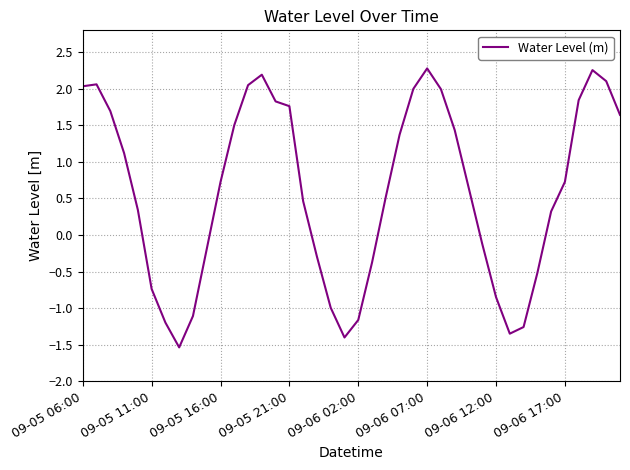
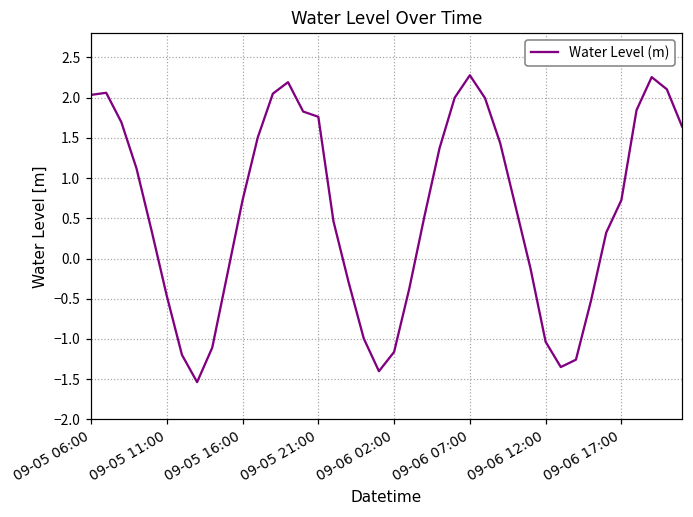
  {
    "09-05 06:00": 2.0,
-   "09-05 11:00": -0.7,
+   "09-05 11:00": -0.5,
    "09-05 16:00": 0.7,
    "09-05 21:00": 1.8,
    "09-06 02:00": -1.2,
    "09-06 07:00": 2.3,
-   "09-06 12:00": -0.8,
+   "09-06 12:00": -1.0,
    "09-06 17:00": 0.7
  }
